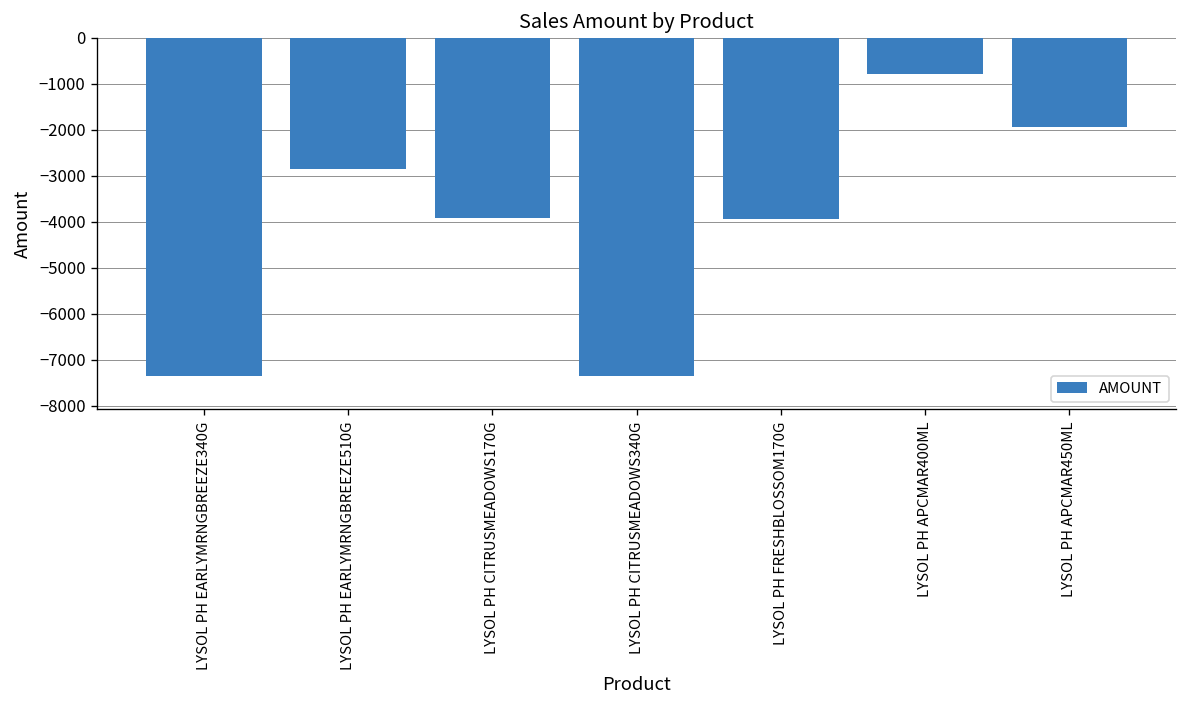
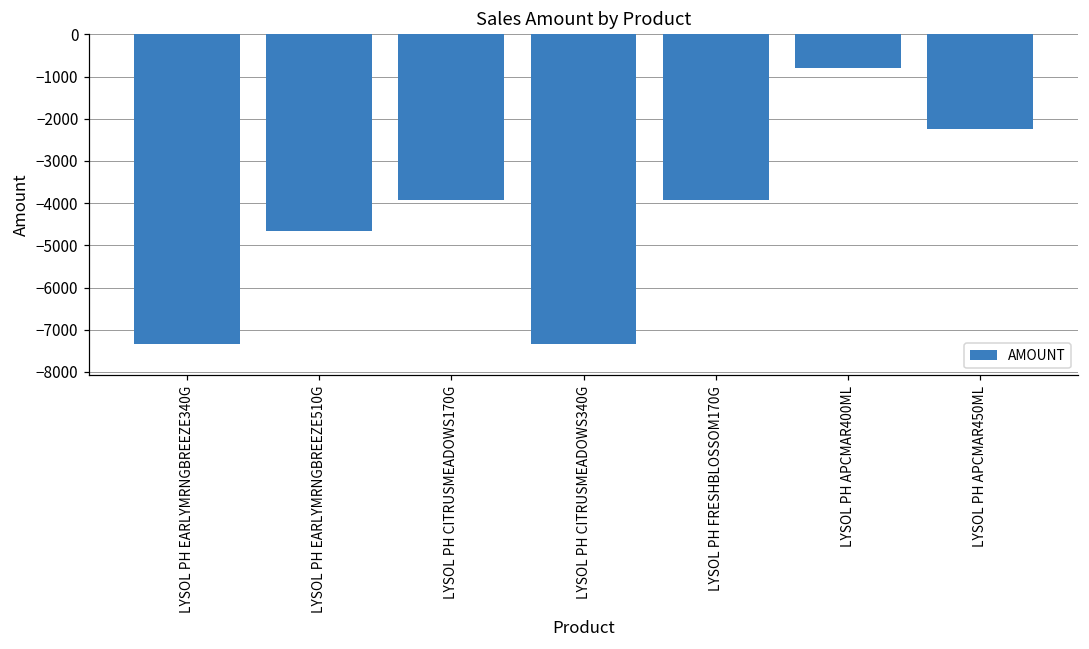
  {
    "LYSOL PH EARLYMRNGBREEZE340G": -7300,
-   "LYSOL PH EARLYMRNGBREEZE510G": -2900,
+   "LYSOL PH EARLYMRNGBREEZE510G": -4700,
    "LYSOL PH CITRUSMEADOWS170G": -3900,
    "LYSOL PH CITRUSMEADOWS340G": -7300,
    "LYSOL PH FRESHBLOSSOM170G": -3900,
    "LYSOL PH APCMAR400ML": -800,
-   "LYSOL PH APCMAR450ML": -1900
+   "LYSOL PH APCMAR450ML": -2200
  }
